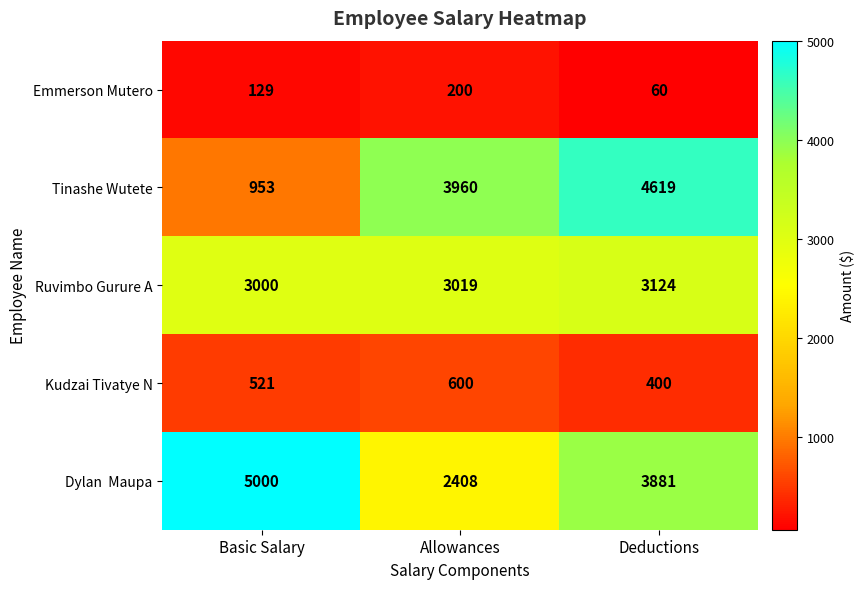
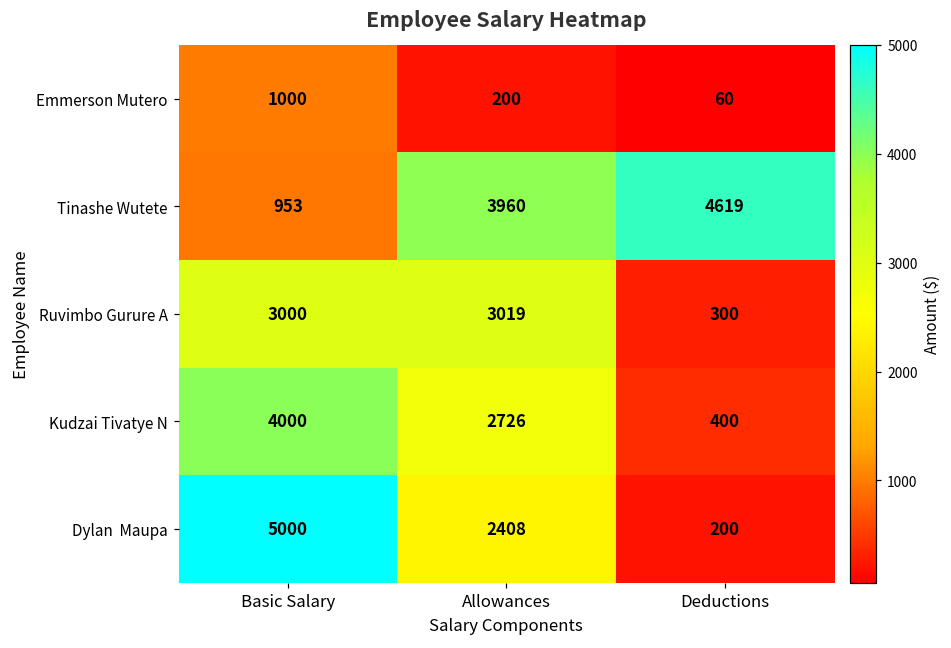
  {
    "Emmerson Mutero": {
-     "Basic Salary": 129,
+     "Basic Salary": 1000,
      "Allowances": 200,
      "Deductions": 60
    },
    "Tinashe Wutete": {
      "Basic Salary": 953,
      "Allowances": 3960,
      "Deductions": 4619
    },
    "Ruvimbo Gurure A": {
      "Basic Salary": 3000,
      "Allowances": 3019,
-     "Deductions": 3124
+     "Deductions": 300
    },
    "Kudzai Tivatye N": {
-     "Basic Salary": 521,
-     "Allowances": 600,
+     "Basic Salary": 4000,
+     "Allowances": 2726,
      "Deductions": 400
    },
    "Dylan Maupa": {
      "Basic Salary": 5000,
      "Allowances": 2408,
-     "Deductions": 3881
+     "Deductions": 200
    }
  }
